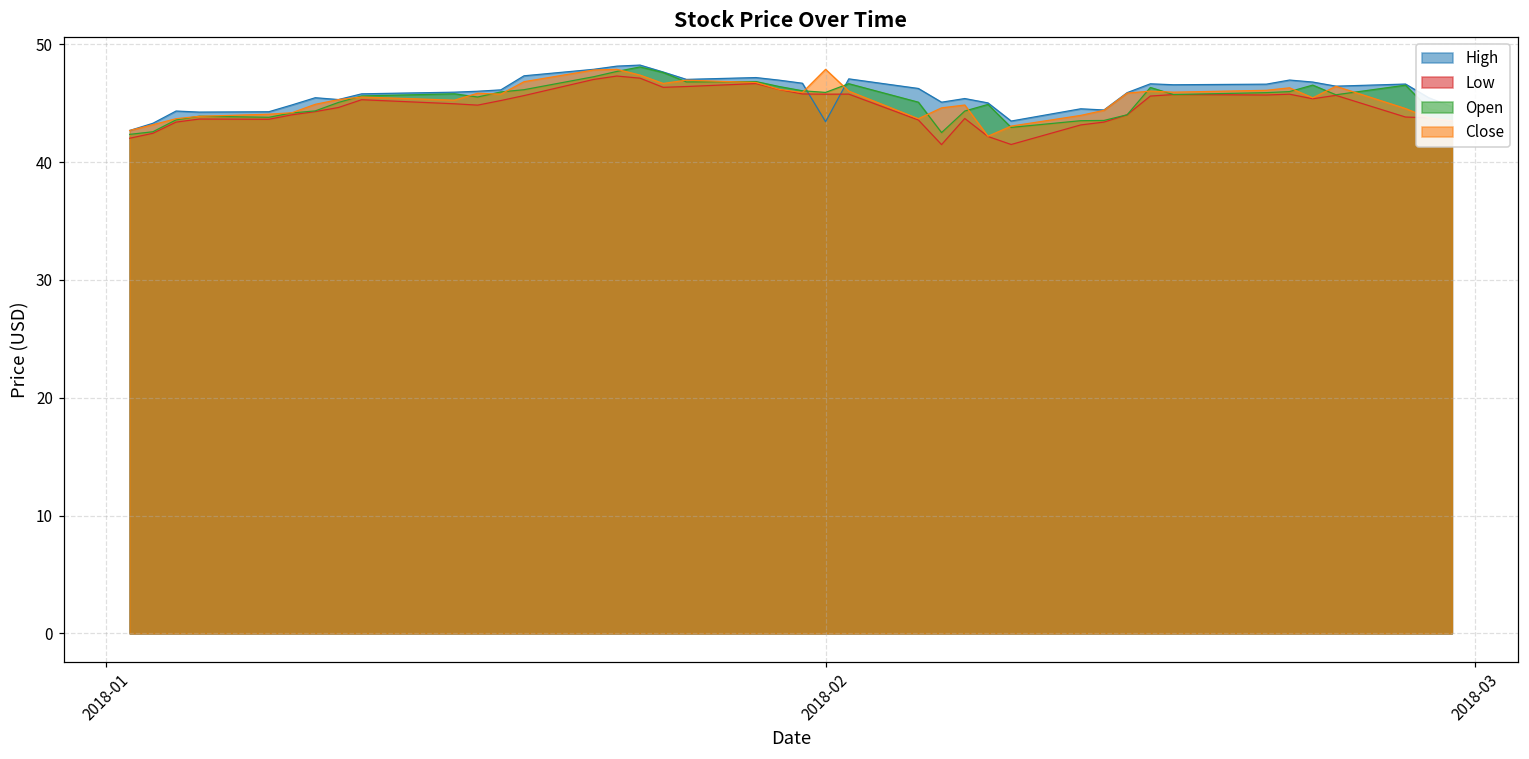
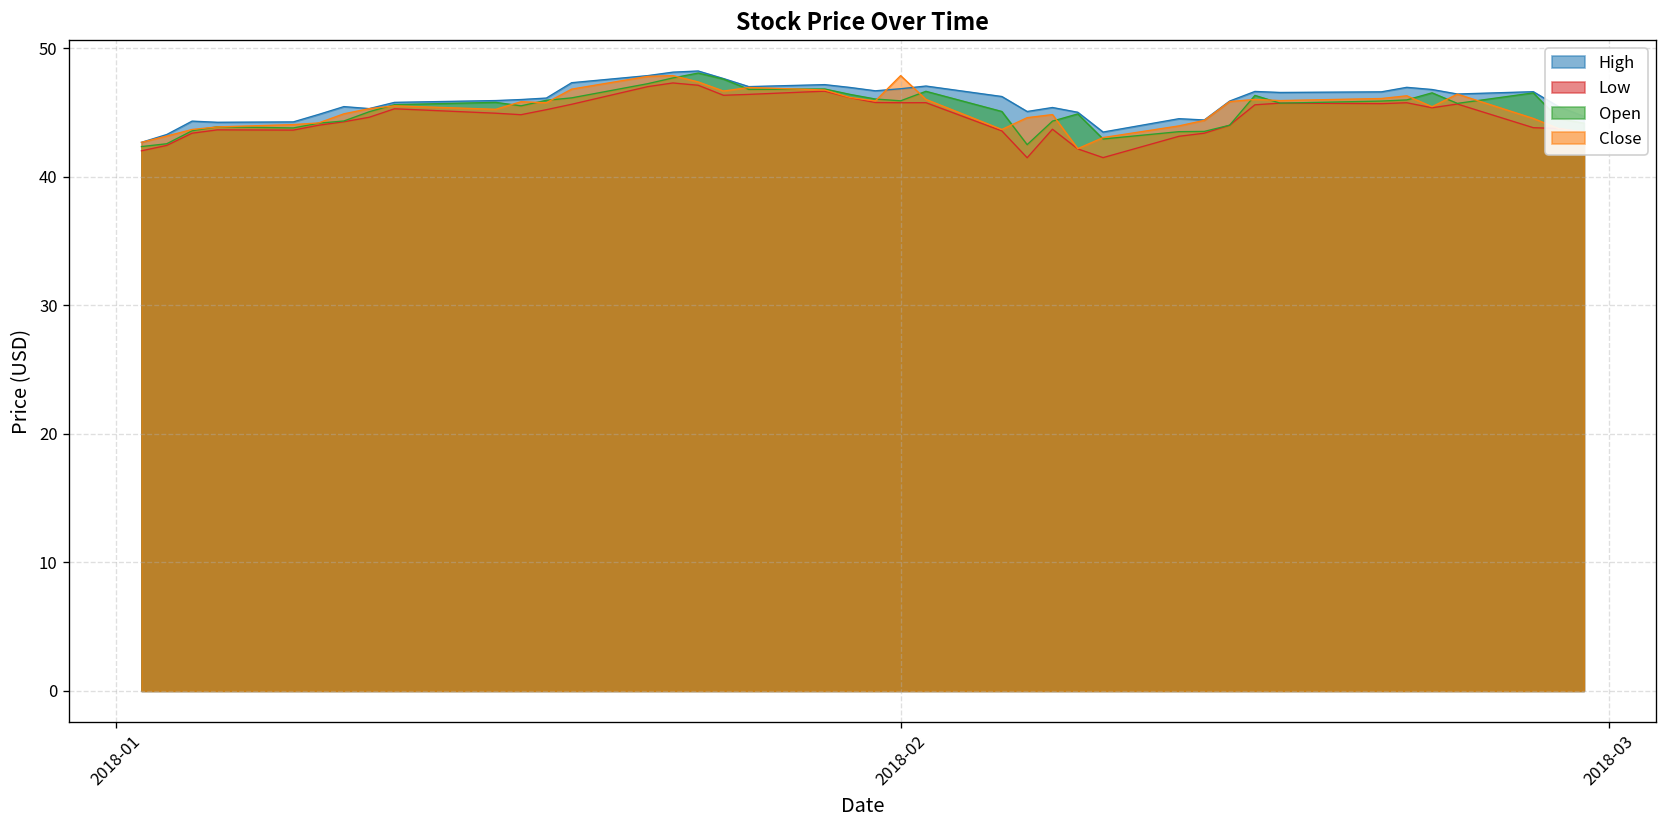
  {
    "High": {
-     "2018-02": 43.4
+     "2018-02": 46.9
    },
    "Close": {
      "2018-02": 47.9
    }
  }
